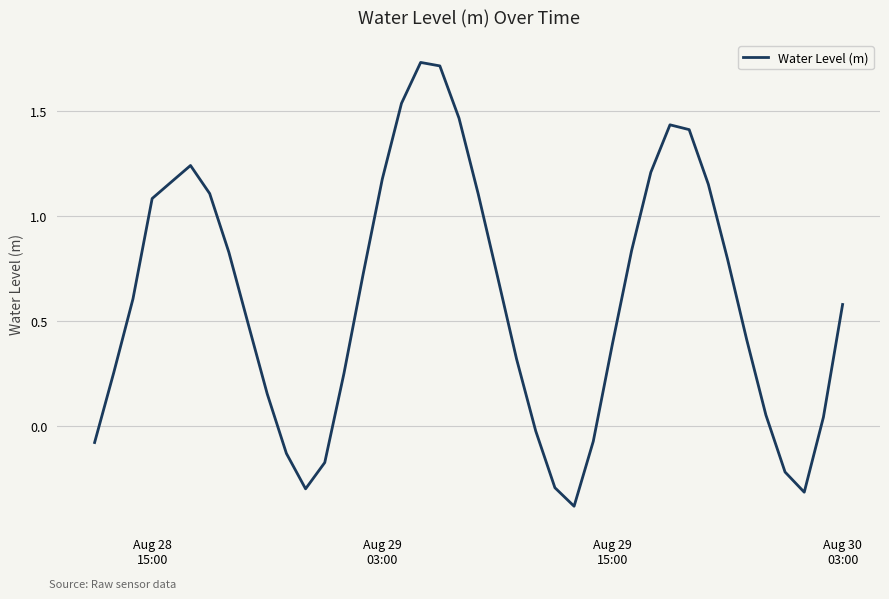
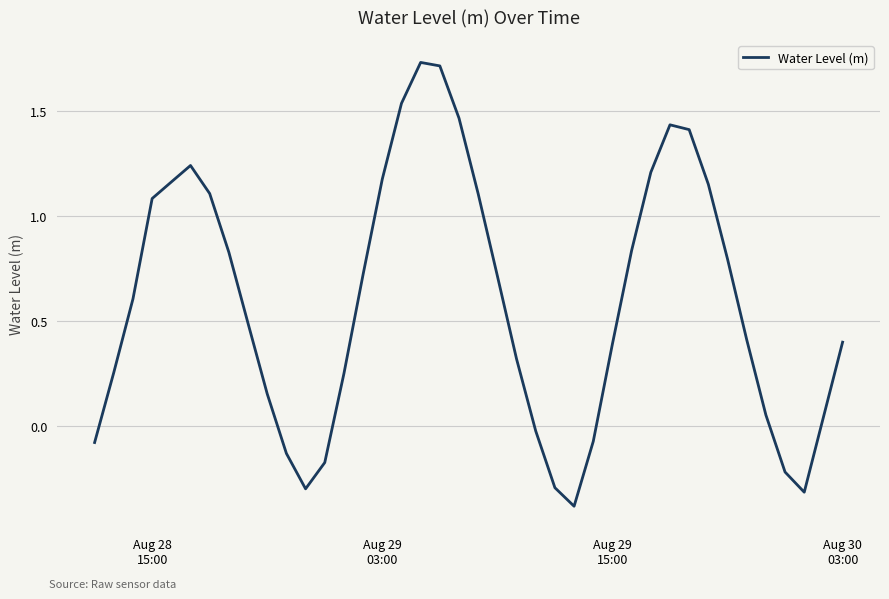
  {
    "Aug 28 15:00": 1.08,
    "Aug 29 03:00": 1.18,
    "Aug 29 15:00": 0.39,
-   "Aug 30 03:00": 0.58
+   "Aug 30 03:00": 0.40
  }
